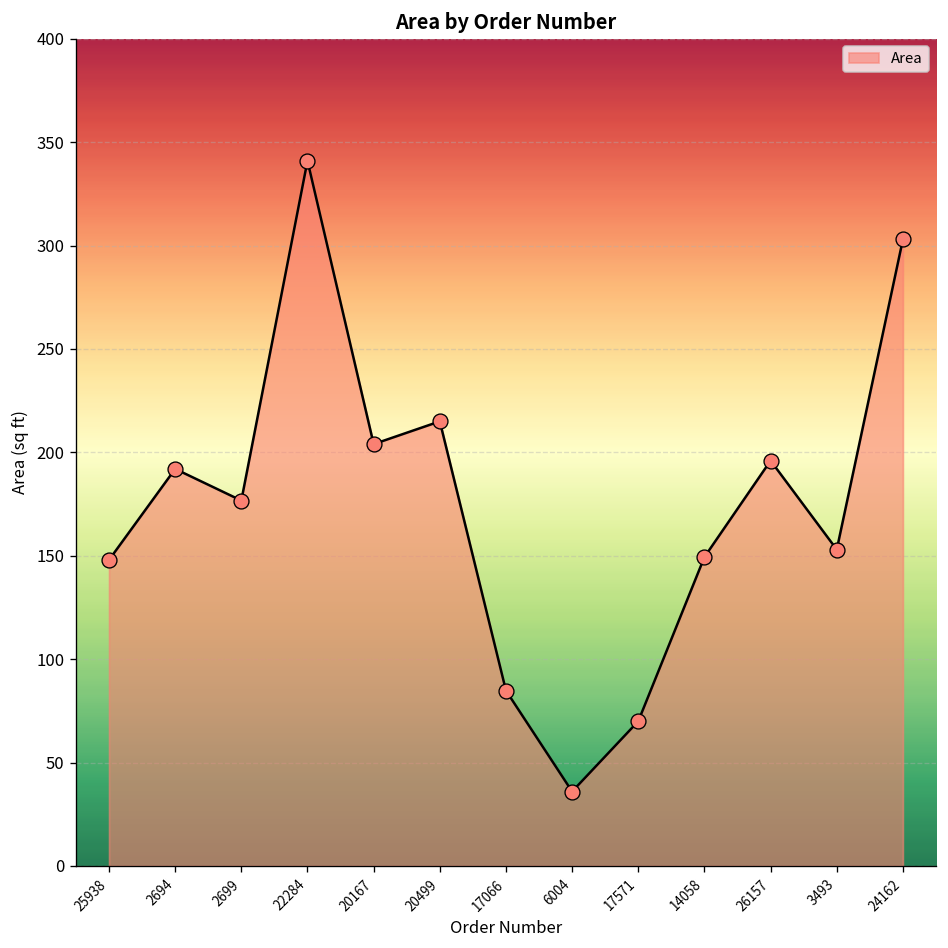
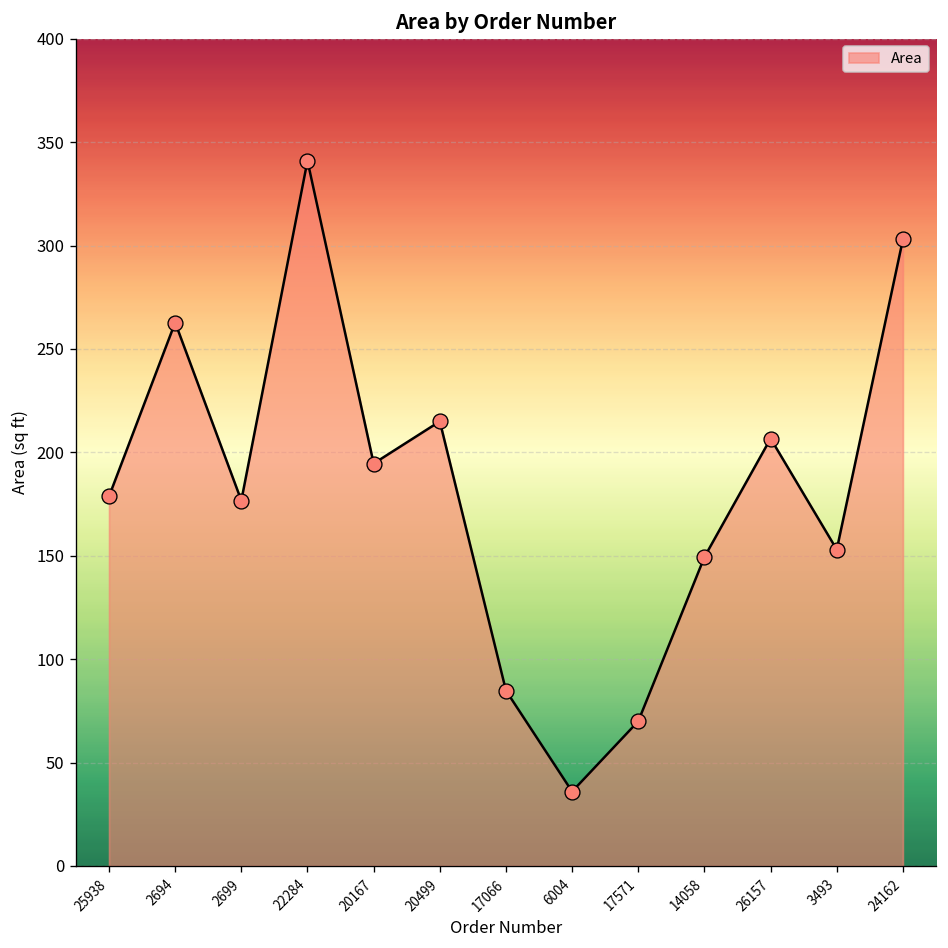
  {
-   "25938": 148,
-   "2694": 192,
+   "25938": 179,
+   "2694": 263,
    "2699": 177,
    "22284": 341,
-   "20167": 204,
+   "20167": 195,
    "20499": 215,
    "17066": 85,
    "6004": 36,
    "17571": 70,
    "14058": 149,
-   "26157": 196,
+   "26157": 207,
    "3493": 153,
    "24162": 303
  }
